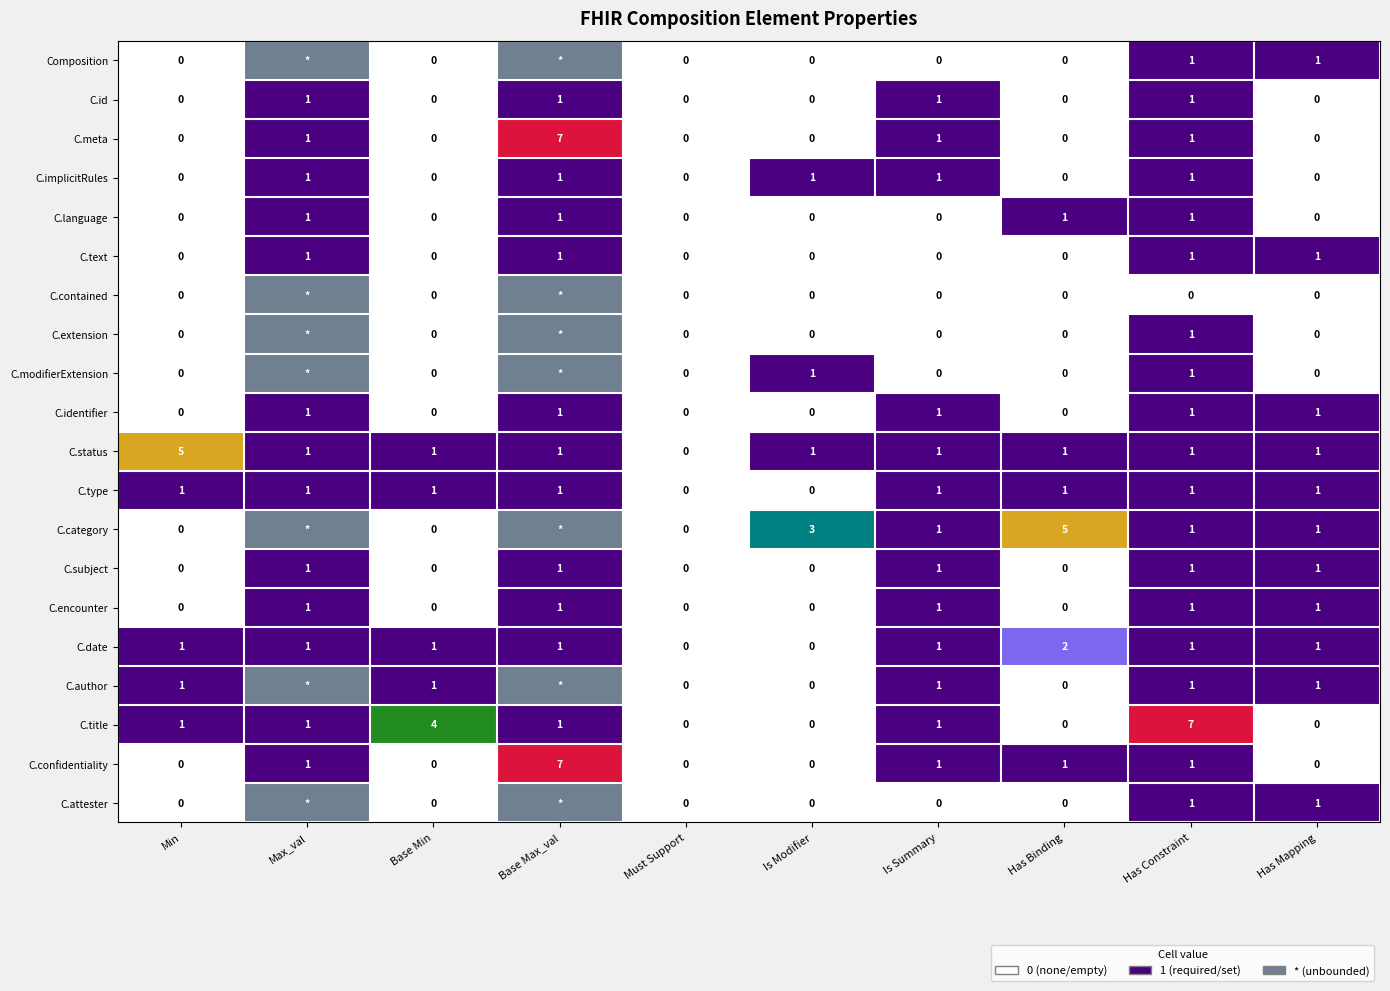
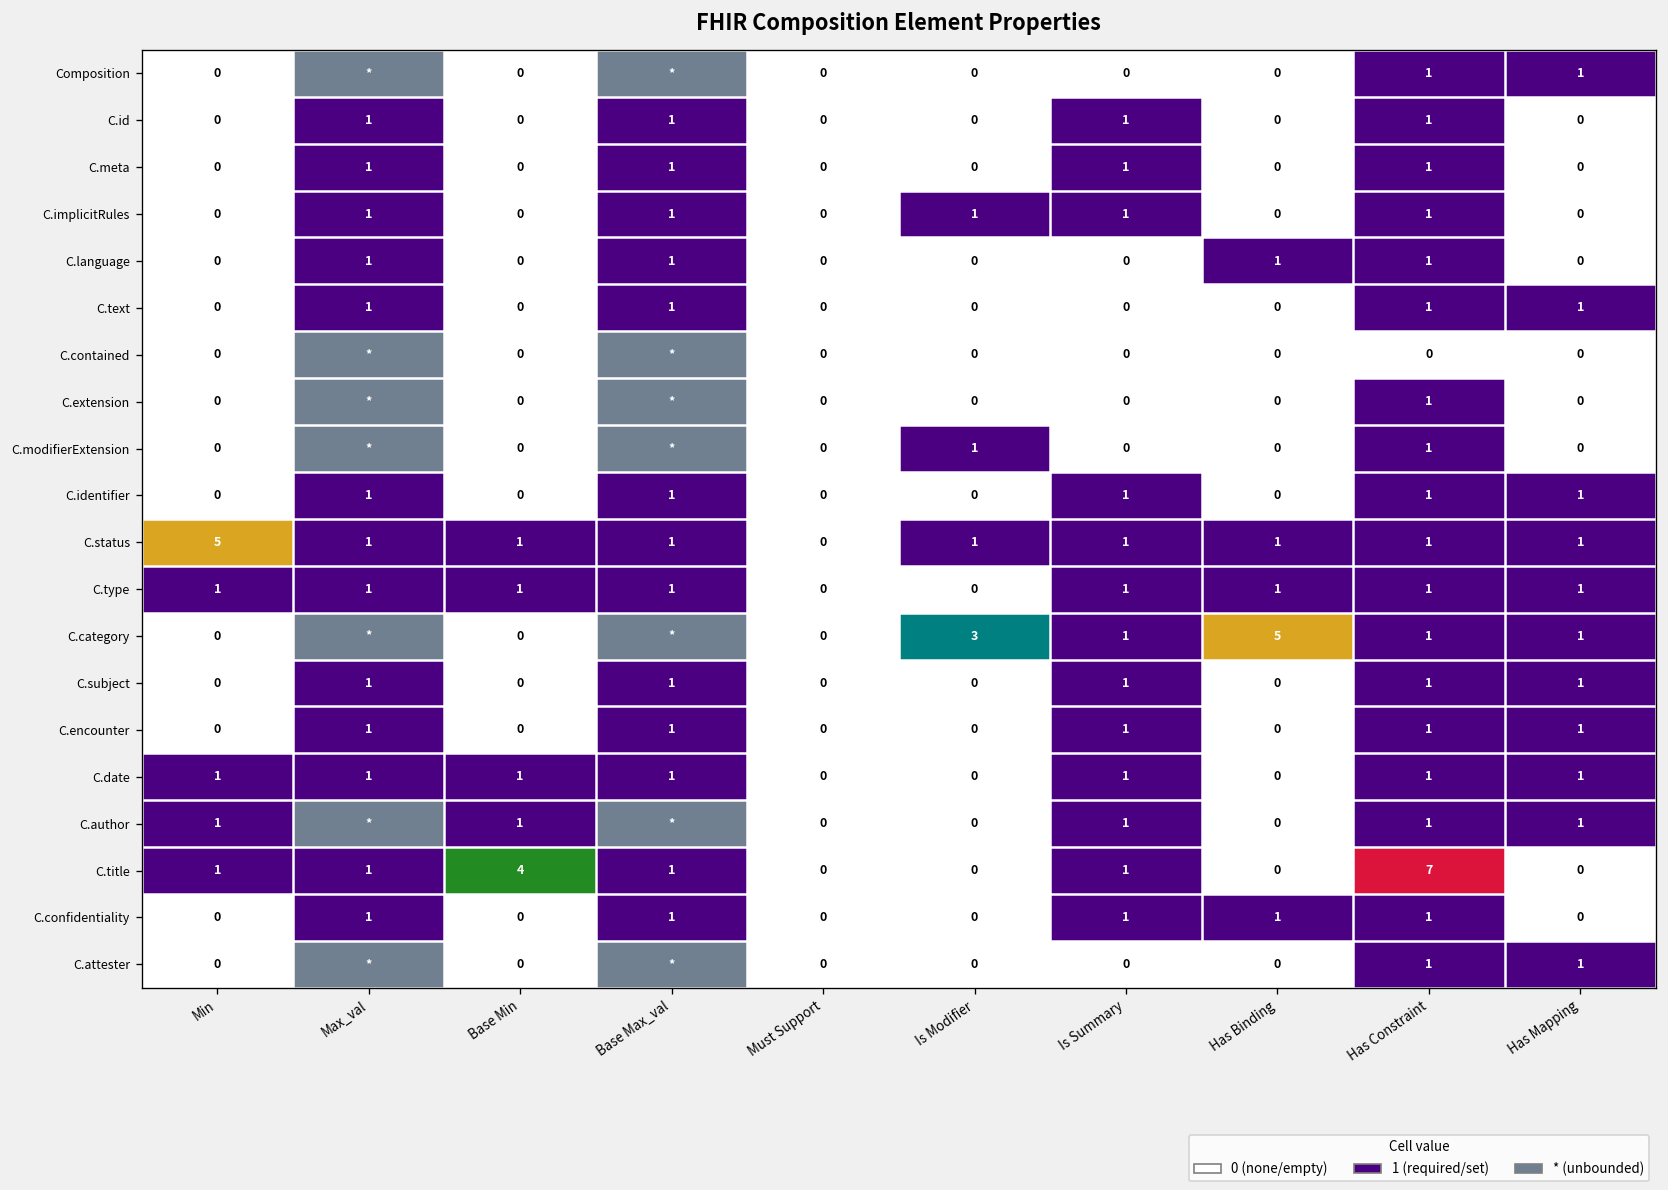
  {
    "Composition": {
      "Min": 0,
      "Base Min": 0,
      "Must Support": 0,
      "Is Modifier": 0,
      "Is Summary": 0,
      "Has Binding": 0,
      "Has Constraint": 1,
      "Has Mapping": 1
    },
    "C.id": {
      "Min": 0,
      "Max_val": 1,
      "Base Min": 0,
      "Base Max_val": 1,
      "Must Support": 0,
      "Is Modifier": 0,
      "Is Summary": 1,
      "Has Binding": 0,
      "Has Constraint": 1,
      "Has Mapping": 0
    },
    "C.meta": {
      "Min": 0,
      "Max_val": 1,
      "Base Min": 0,
-     "Base Max_val": 7,
+     "Base Max_val": 1,
      "Must Support": 0,
      "Is Modifier": 0,
      "Is Summary": 1,
      "Has Binding": 0,
      "Has Constraint": 1,
      "Has Mapping": 0
    },
    "C.implicitRules": {
      "Min": 0,
      "Max_val": 1,
      "Base Min": 0,
      "Base Max_val": 1,
      "Must Support": 0,
      "Is Modifier": 1,
      "Is Summary": 1,
      "Has Binding": 0,
      "Has Constraint": 1,
      "Has Mapping": 0
    },
    "C.language": {
      "Min": 0,
      "Max_val": 1,
      "Base Min": 0,
      "Base Max_val": 1,
      "Must Support": 0,
      "Is Modifier": 0,
      "Is Summary": 0,
      "Has Binding": 1,
      "Has Constraint": 1,
      "Has Mapping": 0
    },
    "C.text": {
      "Min": 0,
      "Max_val": 1,
      "Base Min": 0,
      "Base Max_val": 1,
      "Must Support": 0,
      "Is Modifier": 0,
      "Is Summary": 0,
      "Has Binding": 0,
      "Has Constraint": 1,
      "Has Mapping": 1
    },
    "C.contained": {
      "Min": 0,
      "Base Min": 0,
      "Must Support": 0,
      "Is Modifier": 0,
      "Is Summary": 0,
      "Has Binding": 0,
      "Has Constraint": 0,
      "Has Mapping": 0
    },
    "C.extension": {
      "Min": 0,
      "Base Min": 0,
      "Must Support": 0,
      "Is Modifier": 0,
      "Is Summary": 0,
      "Has Binding": 0,
      "Has Constraint": 1,
      "Has Mapping": 0
    },
    "C.modifierExtension": {
      "Min": 0,
      "Base Min": 0,
      "Must Support": 0,
      "Is Modifier": 1,
      "Is Summary": 0,
      "Has Binding": 0,
      "Has Constraint": 1,
      "Has Mapping": 0
    },
    "C.identifier": {
      "Min": 0,
      "Max_val": 1,
      "Base Min": 0,
      "Base Max_val": 1,
      "Must Support": 0,
      "Is Modifier": 0,
      "Is Summary": 1,
      "Has Binding": 0,
      "Has Constraint": 1,
      "Has Mapping": 1
    },
    "C.status": {
      "Min": 5,
      "Max_val": 1,
      "Base Min": 1,
      "Base Max_val": 1,
      "Must Support": 0,
      "Is Modifier": 1,
      "Is Summary": 1,
      "Has Binding": 1,
      "Has Constraint": 1,
      "Has Mapping": 1
    },
    "C.type": {
      "Min": 1,
      "Max_val": 1,
      "Base Min": 1,
      "Base Max_val": 1,
      "Must Support": 0,
      "Is Modifier": 0,
      "Is Summary": 1,
      "Has Binding": 1,
      "Has Constraint": 1,
      "Has Mapping": 1
    },
    "C.category": {
      "Min": 0,
      "Base Min": 0,
      "Must Support": 0,
      "Is Modifier": 3,
      "Is Summary": 1,
      "Has Binding": 5,
      "Has Constraint": 1,
      "Has Mapping": 1
    },
    "C.subject": {
      "Min": 0,
      "Max_val": 1,
      "Base Min": 0,
      "Base Max_val": 1,
      "Must Support": 0,
      "Is Modifier": 0,
      "Is Summary": 1,
      "Has Binding": 0,
      "Has Constraint": 1,
      "Has Mapping": 1
    },
    "C.encounter": {
      "Min": 0,
      "Max_val": 1,
      "Base Min": 0,
      "Base Max_val": 1,
      "Must Support": 0,
      "Is Modifier": 0,
      "Is Summary": 1,
      "Has Binding": 0,
      "Has Constraint": 1,
      "Has Mapping": 1
    },
    "C.date": {
      "Min": 1,
      "Max_val": 1,
      "Base Min": 1,
      "Base Max_val": 1,
      "Must Support": 0,
      "Is Modifier": 0,
      "Is Summary": 1,
-     "Has Binding": 2,
+     "Has Binding": 0,
      "Has Constraint": 1,
      "Has Mapping": 1
    },
    "C.author": {
      "Min": 1,
      "Base Min": 1,
      "Must Support": 0,
      "Is Modifier": 0,
      "Is Summary": 1,
      "Has Binding": 0,
      "Has Constraint": 1,
      "Has Mapping": 1
    },
    "C.title": {
      "Min": 1,
      "Max_val": 1,
      "Base Min": 4,
      "Base Max_val": 1,
      "Must Support": 0,
      "Is Modifier": 0,
      "Is Summary": 1,
      "Has Binding": 0,
      "Has Constraint": 7,
      "Has Mapping": 0
    },
    "C.confidentiality": {
      "Min": 0,
      "Max_val": 1,
      "Base Min": 0,
-     "Base Max_val": 7,
+     "Base Max_val": 1,
      "Must Support": 0,
      "Is Modifier": 0,
      "Is Summary": 1,
      "Has Binding": 1,
      "Has Constraint": 1,
      "Has Mapping": 0
    },
    "C.attester": {
      "Min": 0,
      "Base Min": 0,
      "Must Support": 0,
      "Is Modifier": 0,
      "Is Summary": 0,
      "Has Binding": 0,
      "Has Constraint": 1,
      "Has Mapping": 1
    }
  }
